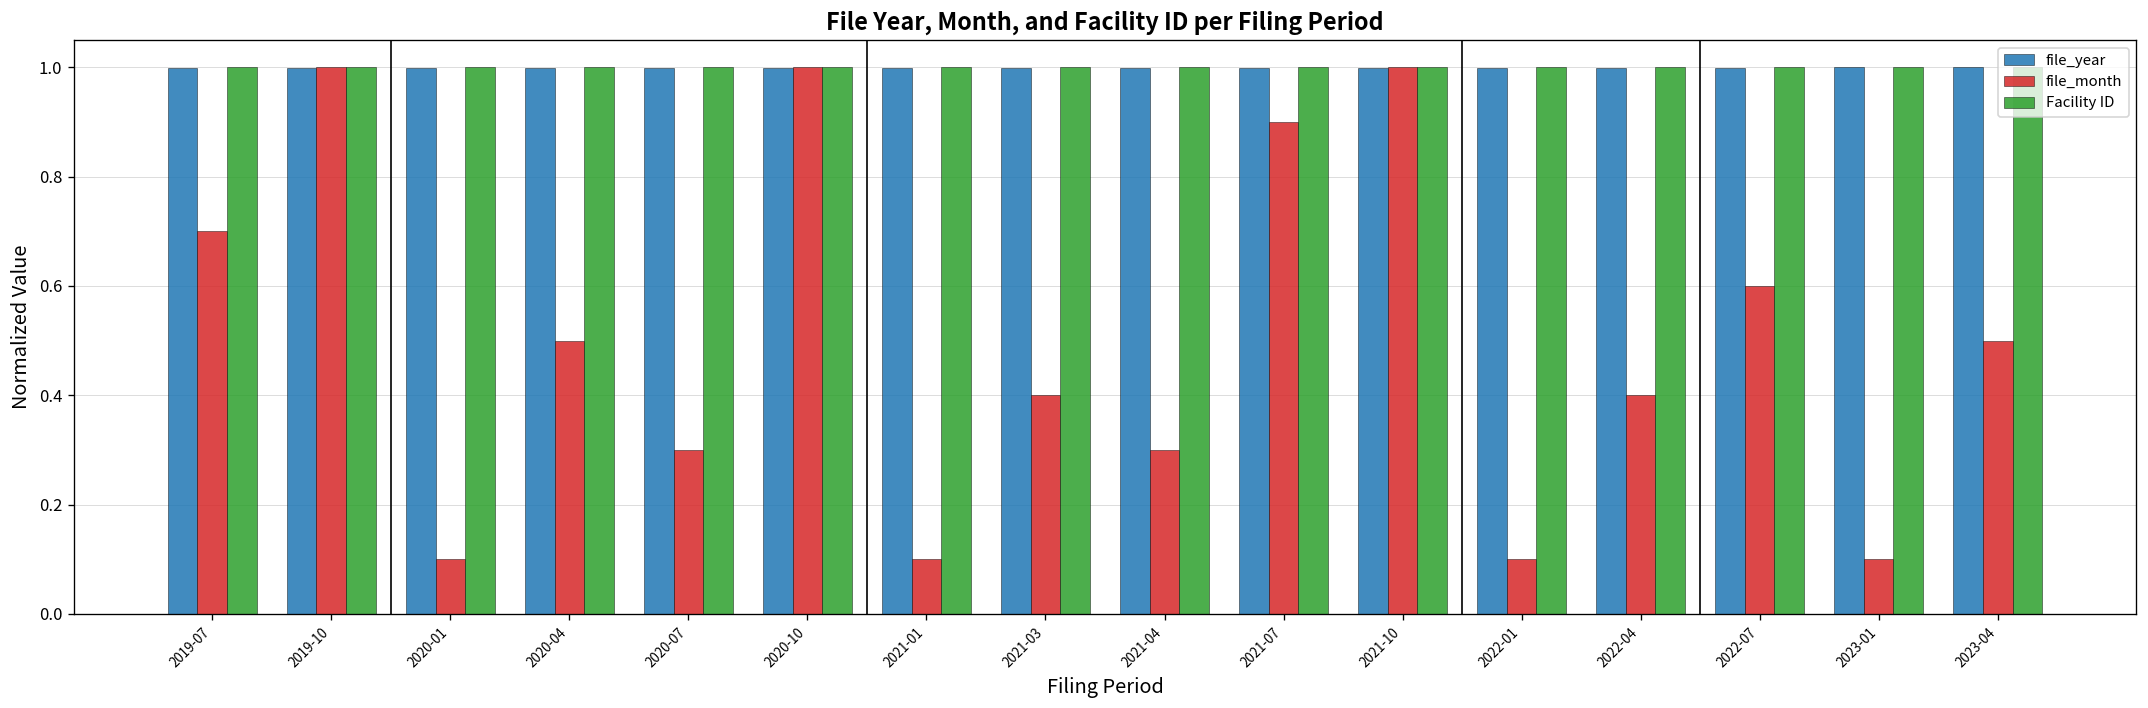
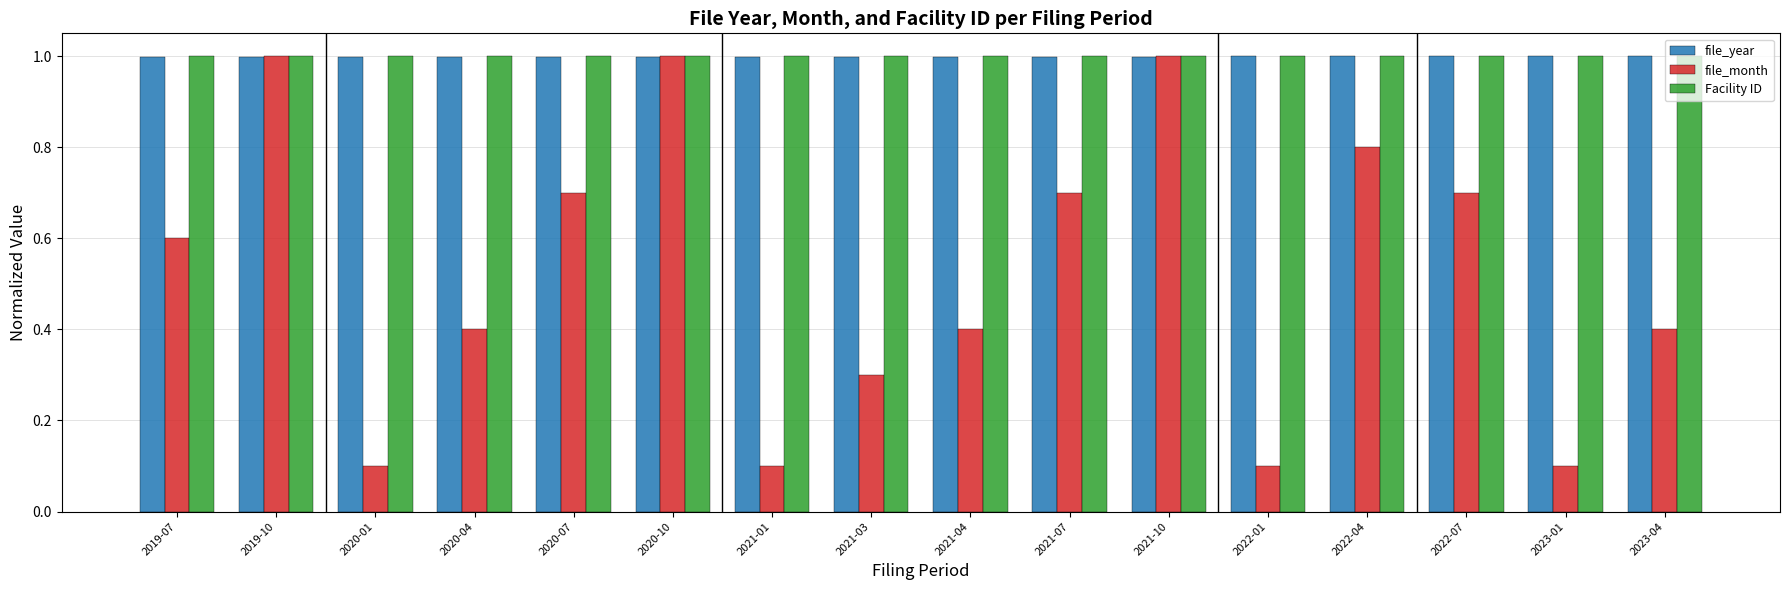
  {
    "file_year": {
      "2019-07": 1.00,
      "2019-10": 1.00,
      "2020-01": 1.00,
      "2020-04": 1.00,
      "2020-07": 1.00,
      "2020-10": 1.00,
      "2021-01": 1.00,
      "2021-03": 1.00,
      "2021-04": 1.00,
      "2021-07": 1.00,
      "2021-10": 1.00,
      "2022-01": 1.00,
      "2022-04": 1.00,
      "2022-07": 1.00,
      "2023-01": 1.00,
      "2023-04": 1.00
    },
    "file_month": {
-     "2019-07": 0.70,
+     "2019-07": 0.60,
      "2019-10": 1.00,
      "2020-01": 0.10,
-     "2020-04": 0.50,
-     "2020-07": 0.30,
+     "2020-04": 0.40,
+     "2020-07": 0.70,
      "2020-10": 1.00,
      "2021-01": 0.10,
-     "2021-03": 0.40,
-     "2021-04": 0.30,
-     "2021-07": 0.90,
+     "2021-03": 0.30,
+     "2021-04": 0.40,
+     "2021-07": 0.70,
      "2021-10": 1.00,
      "2022-01": 0.10,
-     "2022-04": 0.40,
-     "2022-07": 0.60,
+     "2022-04": 0.80,
+     "2022-07": 0.70,
      "2023-01": 0.10,
-     "2023-04": 0.50
+     "2023-04": 0.40
    },
    "Facility ID": {
      "2019-07": 1.00,
      "2019-10": 1.00,
      "2020-01": 1.00,
      "2020-04": 1.00,
      "2020-07": 1.00,
      "2020-10": 1.00,
      "2021-01": 1.00,
      "2021-03": 1.00,
      "2021-04": 1.00,
      "2021-07": 1.00,
      "2021-10": 1.00,
      "2022-01": 1.00,
      "2022-04": 1.00,
      "2022-07": 1.00,
      "2023-01": 1.00
    }
  }
